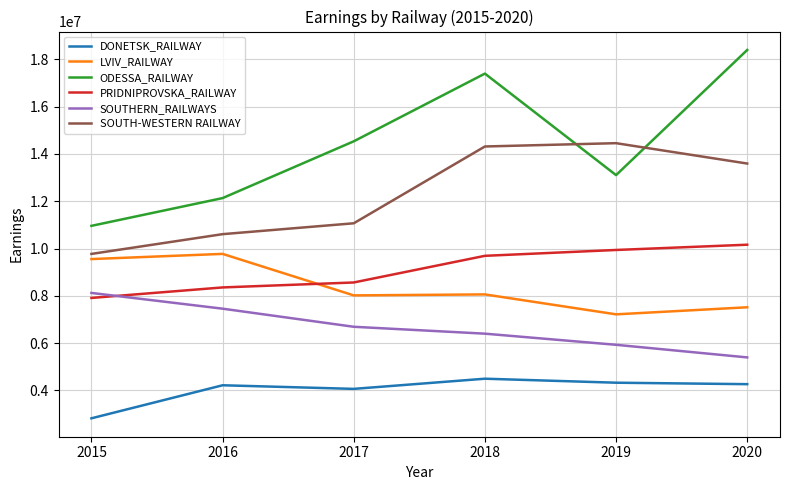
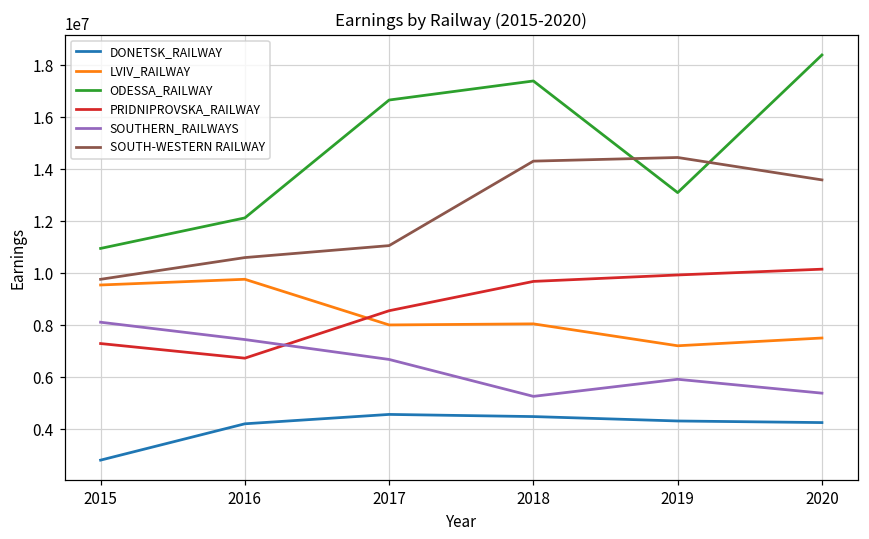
  {
    "DONETSK_RAILWAY": {
      "2015": 2800000,
      "2016": 4200000,
-     "2017": 4100000,
+     "2017": 4600000,
      "2018": 4500000,
      "2019": 4300000,
      "2020": 4300000
    },
    "LVIV_RAILWAY": {
      "2015": 9600000,
      "2016": 9800000,
      "2017": 8000000,
      "2018": 8100000,
      "2019": 7200000,
      "2020": 7500000
    },
    "ODESSA_RAILWAY": {
      "2015": 11000000,
      "2016": 12100000,
-     "2017": 14500000,
+     "2017": 16700000,
      "2018": 17400000,
      "2019": 13100000,
      "2020": 18400000
    },
    "PRIDNIPROVSKA_RAILWAY": {
-     "2015": 7900000,
-     "2016": 8400000,
+     "2015": 7300000,
+     "2016": 6700000,
      "2017": 8600000,
      "2018": 9700000,
      "2019": 9900000,
      "2020": 10200000
    },
    "SOUTHERN_RAILWAYS": {
      "2015": 8100000,
      "2016": 7500000,
      "2017": 6700000,
-     "2018": 6400000,
+     "2018": 5300000,
      "2019": 5900000,
      "2020": 5400000
    },
    "SOUTH-WESTERN RAILWAY": {
      "2015": 9800000,
      "2016": 10600000,
      "2017": 11100000,
      "2018": 14300000,
      "2019": 14500000,
      "2020": 13600000
    }
  }
